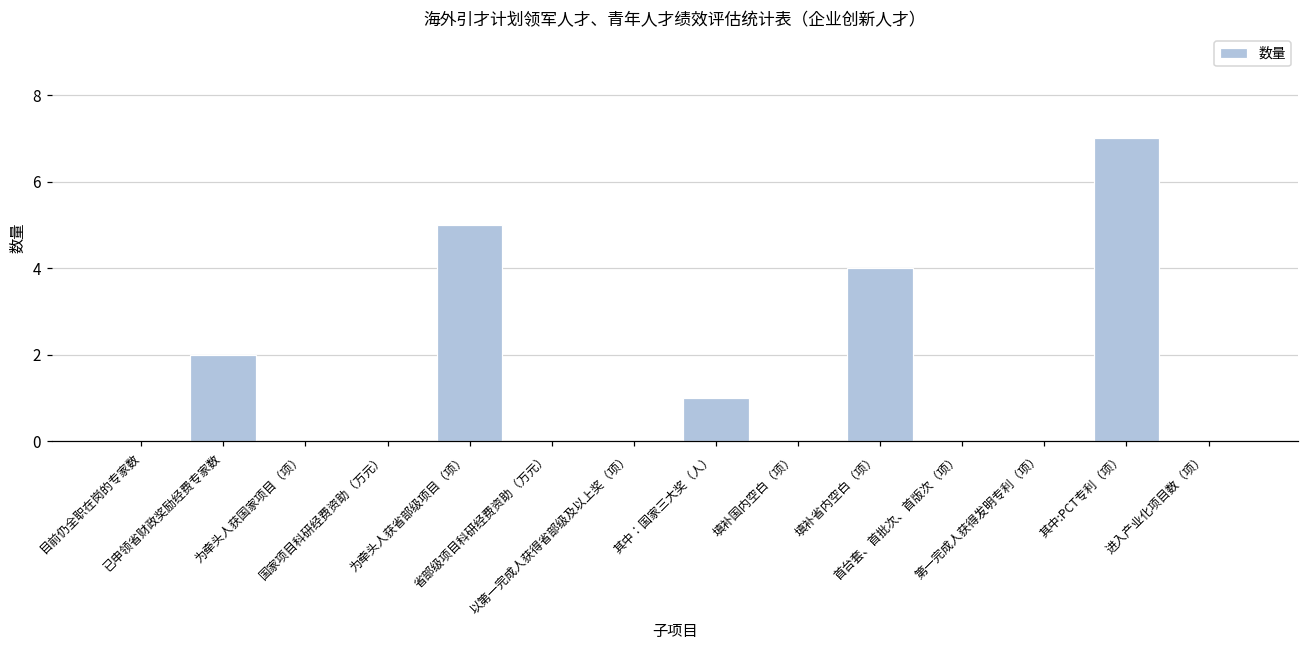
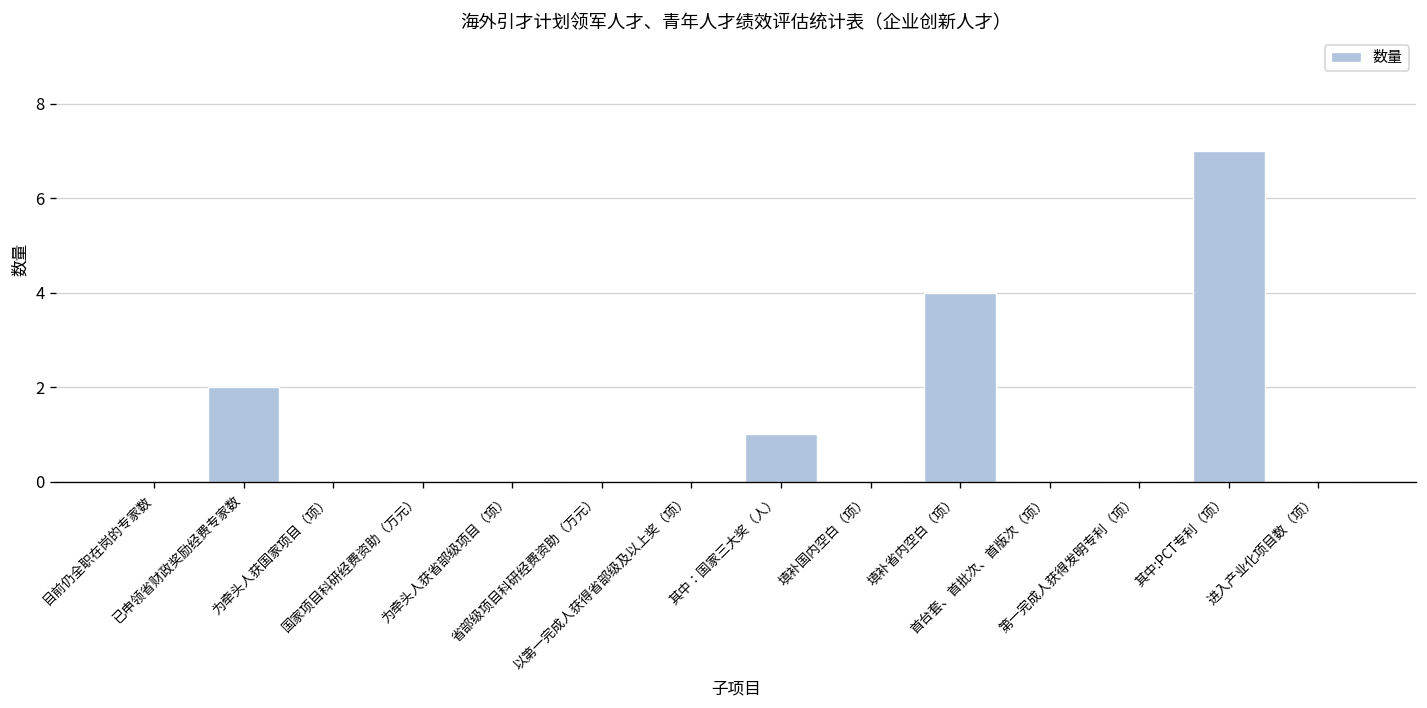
  {
    "目前仍全职在岗的专家数": 0,
    "已申领省财政奖励经费专家数": 2,
    "为牵头人获国家项目（项）": 0,
    "国家项目科研经费资助（万元）": 0,
-   "为牵头人获省部级项目（项）": 5,
+   "为牵头人获省部级项目（项）": 0,
    "省部级项目科研经费资助（万元）": 0,
    "以第一完成人获得省部级及以上奖（项）": 0,
    "其中：国家三大奖（人）": 1,
    "填补国内空白（项）": 0,
    "填补省内空白（项）": 4,
    "首台套、首批次、首版次（项）": 0,
    "第一完成人获得发明专利（项）": 0,
    "其中:PCT专利（项）": 7,
    "进入产业化项目数（项）": 0
  }
